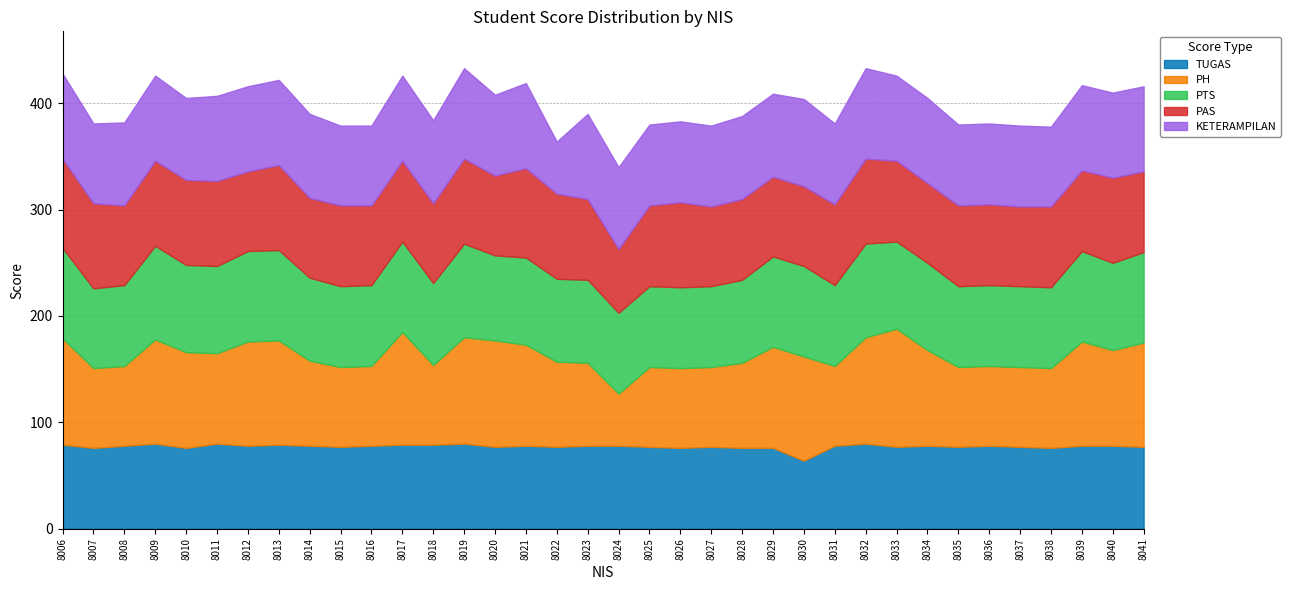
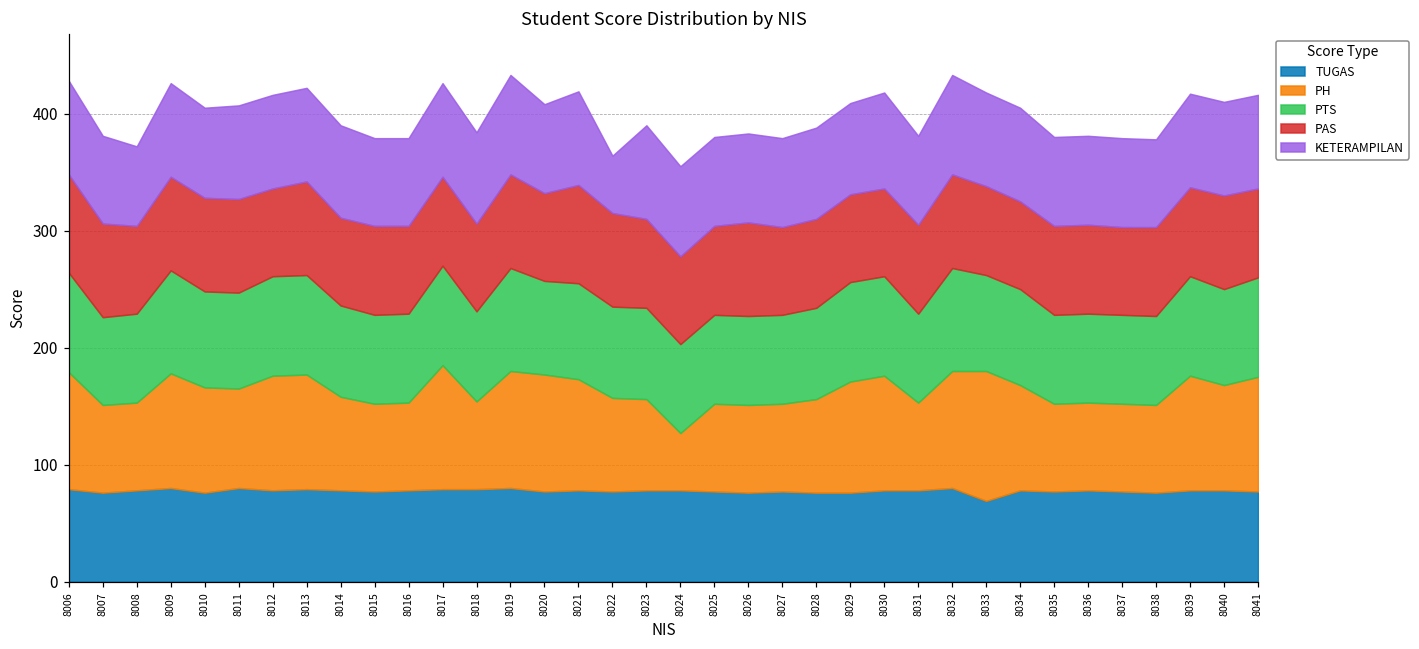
  {
    "TUGAS": {
      "8006": 79,
      "8007": 76,
      "8008": 78,
      "8009": 80,
      "8010": 76,
      "8011": 80,
      "8012": 78,
      "8013": 79,
      "8014": 78,
      "8015": 77,
      "8016": 78,
      "8017": 79,
      "8018": 79,
      "8019": 80,
      "8020": 77,
      "8021": 78,
      "8022": 77,
      "8023": 78,
      "8024": 78,
      "8025": 77,
      "8026": 76,
      "8027": 77,
      "8028": 76,
      "8029": 76,
-     "8030": 64,
+     "8030": 78,
      "8031": 78,
      "8032": 80,
-     "8033": 77,
+     "8033": 69,
      "8034": 78,
      "8035": 77,
      "8036": 78,
      "8037": 77,
      "8038": 76,
      "8039": 78,
      "8040": 78,
      "8041": 77
    },
    "PH": {
      "8006": 100,
      "8007": 75,
      "8008": 75,
      "8009": 98,
      "8010": 90,
      "8011": 85,
      "8012": 98,
      "8013": 98,
      "8014": 80,
      "8015": 75,
      "8016": 75,
      "8017": 106,
      "8018": 75,
      "8019": 100,
      "8020": 100,
      "8021": 95,
      "8022": 80,
      "8023": 78,
      "8024": 49,
      "8025": 75,
      "8026": 75,
      "8027": 75,
      "8028": 80,
      "8029": 95,
      "8030": 98,
      "8031": 75,
      "8032": 100,
      "8033": 111,
      "8034": 90,
      "8035": 75,
      "8036": 75,
      "8037": 75,
      "8038": 75,
      "8039": 98,
      "8040": 90,
      "8041": 98
    },
    "PTS": {
      "8006": 85,
      "8007": 75,
      "8008": 76,
      "8009": 88,
      "8010": 82,
      "8011": 82,
      "8012": 85,
      "8013": 85,
      "8014": 78,
      "8015": 76,
      "8016": 76,
      "8017": 85,
      "8018": 77,
      "8019": 88,
      "8020": 80,
      "8021": 82,
      "8022": 78,
      "8023": 78,
      "8024": 76,
      "8025": 76,
      "8026": 76,
      "8027": 76,
      "8028": 78,
      "8029": 85,
      "8030": 85,
      "8031": 76,
      "8032": 88,
      "8033": 82,
      "8034": 82,
      "8035": 76,
      "8036": 76,
      "8037": 76,
      "8038": 76,
      "8039": 85,
      "8040": 82,
      "8041": 85
    },
    "PAS": {
      "8006": 84,
      "8007": 80,
      "8008": 75,
      "8009": 80,
      "8010": 80,
      "8011": 80,
      "8012": 75,
      "8013": 80,
      "8014": 75,
      "8015": 76,
      "8016": 75,
      "8017": 76,
      "8018": 75,
      "8019": 80,
      "8020": 75,
      "8021": 84,
      "8022": 80,
      "8023": 76,
-     "8024": 60,
+     "8024": 75,
      "8025": 76,
      "8026": 80,
      "8027": 75,
      "8028": 76,
      "8029": 75,
      "8030": 75,
      "8031": 76,
      "8032": 80,
      "8033": 76,
      "8034": 75,
      "8035": 76,
      "8036": 76,
      "8037": 75,
      "8038": 76,
      "8039": 76,
      "8040": 80,
      "8041": 76
    },
    "KETERAMPILAN": {
      "8006": 80,
      "8007": 75,
-     "8008": 78,
+     "8008": 68,
      "8009": 80,
      "8010": 77,
      "8011": 80,
      "8012": 80,
      "8013": 80,
      "8014": 79,
      "8015": 75,
      "8016": 75,
      "8017": 80,
      "8018": 78,
      "8019": 85,
      "8020": 76,
      "8021": 80,
      "8022": 49,
      "8023": 80,
      "8024": 77,
      "8025": 76,
      "8026": 76,
      "8027": 76,
      "8028": 78,
      "8029": 78,
      "8030": 82,
      "8031": 76,
      "8032": 85,
      "8033": 80,
      "8034": 80,
      "8035": 76,
      "8036": 76,
      "8037": 76,
      "8038": 75,
      "8039": 80,
      "8040": 80,
      "8041": 80
    }
  }
